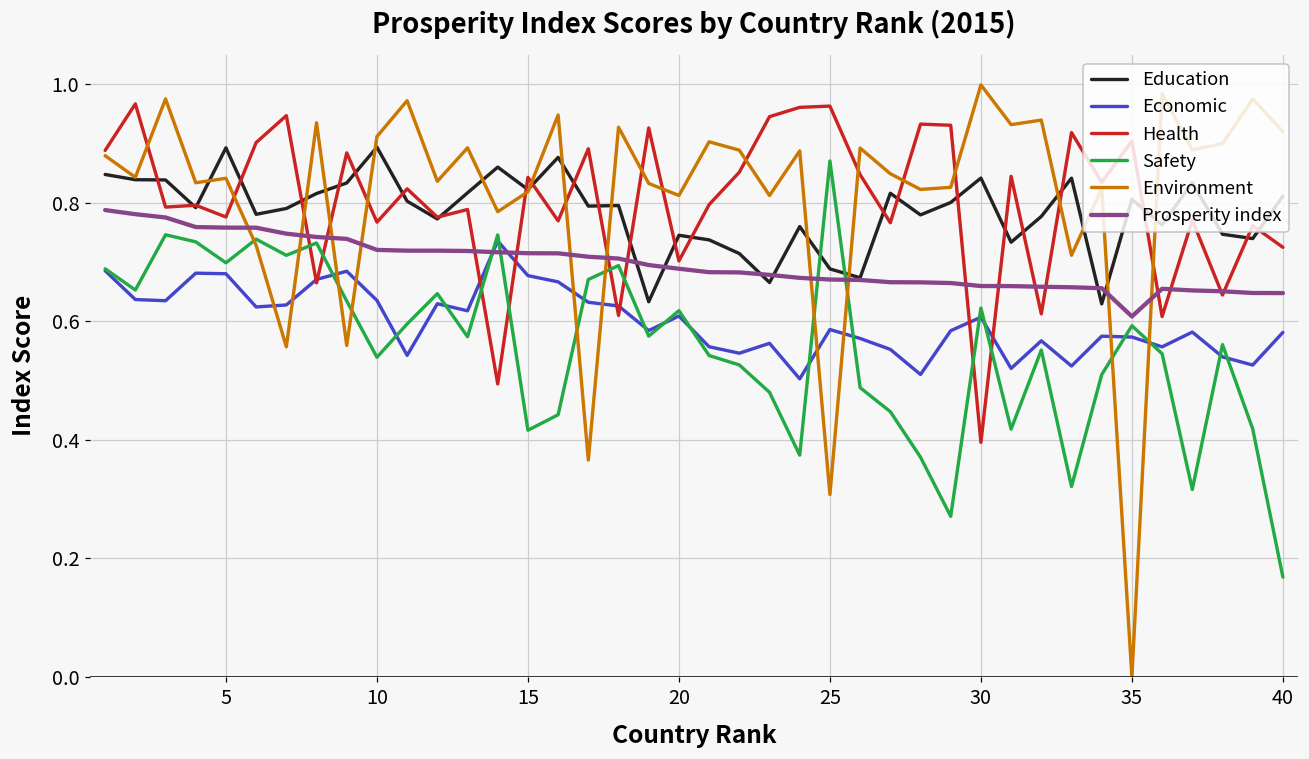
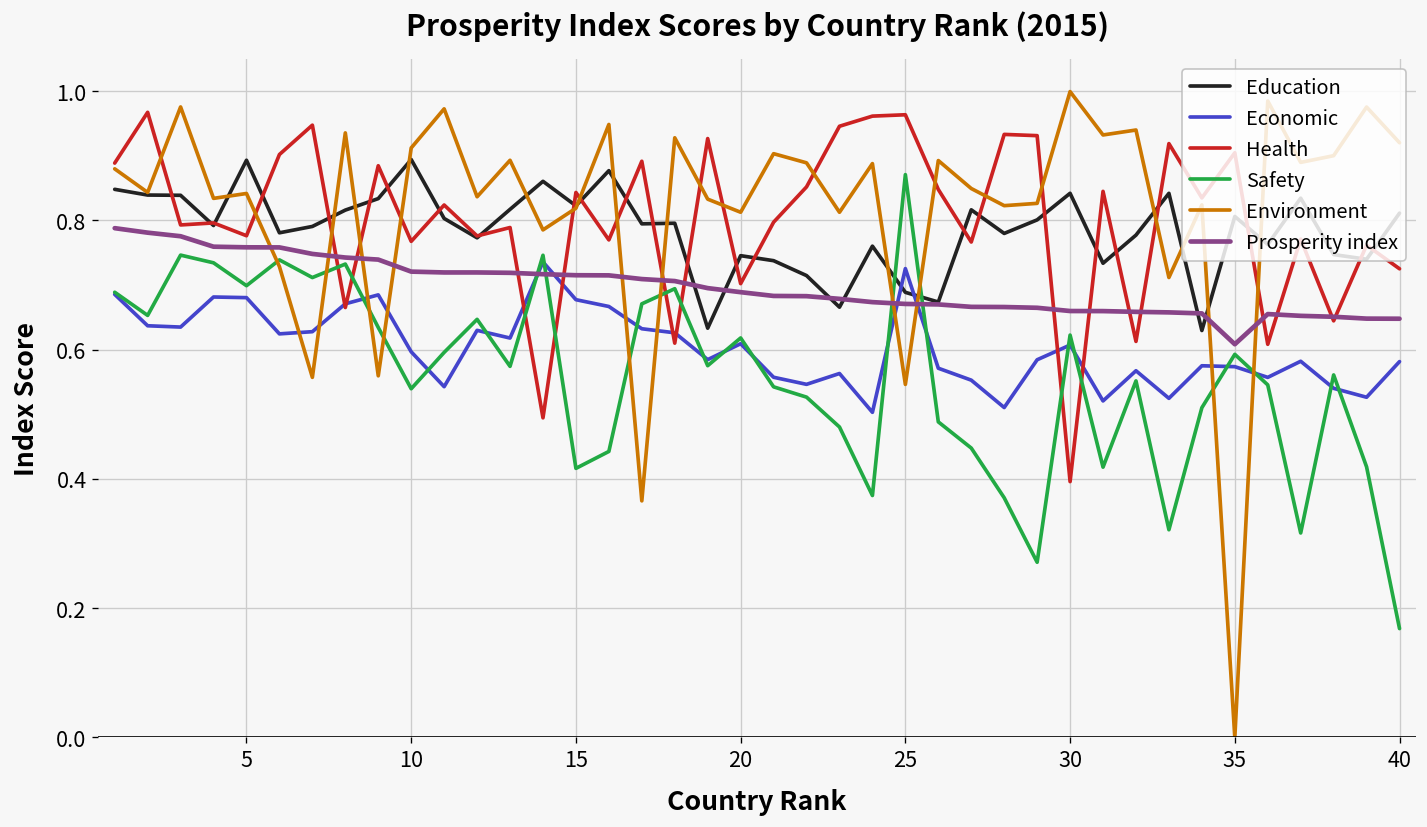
  {
    "Education": {
      "5": 0.89,
      "10": 0.89,
      "20": 0.75,
      "25": 0.69,
      "30": 0.84
    },
    "Economic": {
      "5": 0.68,
-     "10": 0.64,
+     "10": 0.60,
      "15": 0.68,
      "20": 0.61,
-     "25": 0.59,
+     "25": 0.73,
      "30": 0.61,
      "35": 0.57,
      "40": 0.58
    },
    "Health": {
      "5": 0.78,
      "10": 0.77,
      "15": 0.84,
      "20": 0.70,
      "25": 0.96,
      "30": 0.40,
      "40": 0.73
    },
    "Safety": {
      "5": 0.70,
      "10": 0.54,
      "15": 0.42,
      "20": 0.62,
      "25": 0.87,
      "30": 0.62,
      "35": 0.59,
      "40": 0.17
    },
    "Environment": {
      "5": 0.84,
      "10": 0.91,
      "20": 0.81,
-     "25": 0.31,
+     "25": 0.55,
      "30": 1.00,
      "35": 0.00
    },
    "Prosperity index": {
      "5": 0.76,
      "10": 0.72,
      "15": 0.72,
      "20": 0.69,
      "25": 0.67,
      "30": 0.66,
      "35": 0.61,
      "40": 0.65
    }
  }
